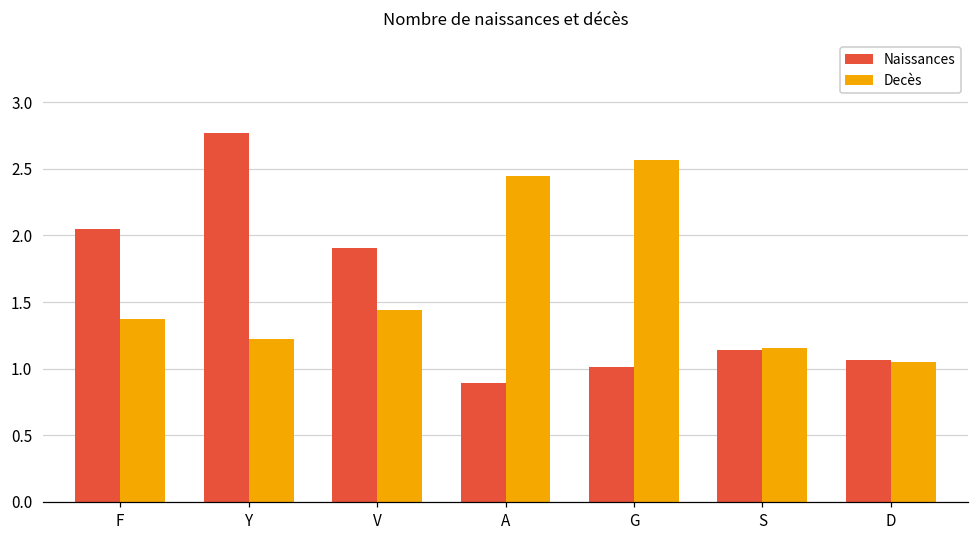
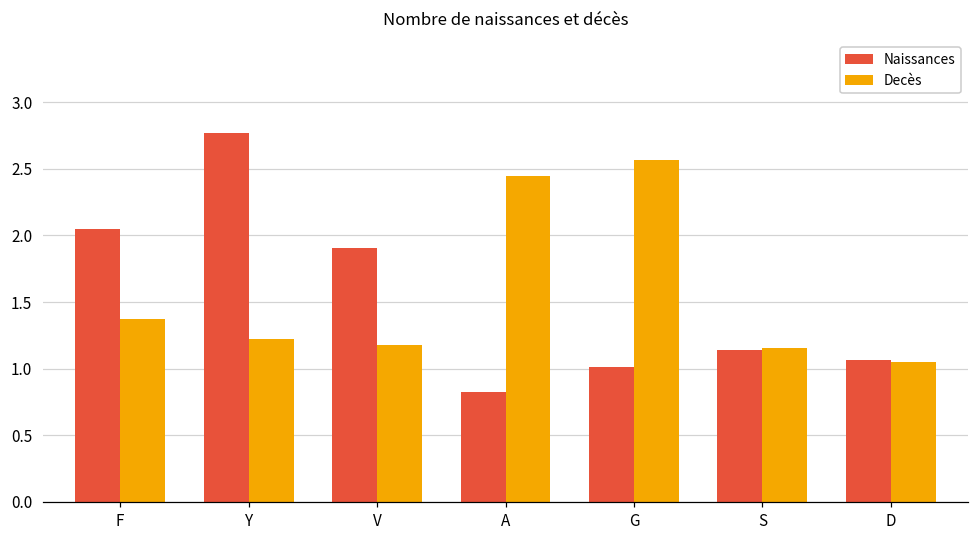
  {
    "Naissances": {
      "F": 2.05,
      "Y": 2.77,
      "V": 1.90,
-     "A": 0.89,
+     "A": 0.82,
      "G": 1.01,
      "S": 1.14,
      "D": 1.06
    },
    "Decès": {
      "F": 1.37,
      "Y": 1.22,
-     "V": 1.44,
+     "V": 1.17,
      "A": 2.44,
      "G": 2.57,
      "S": 1.15,
      "D": 1.05
    }
  }
